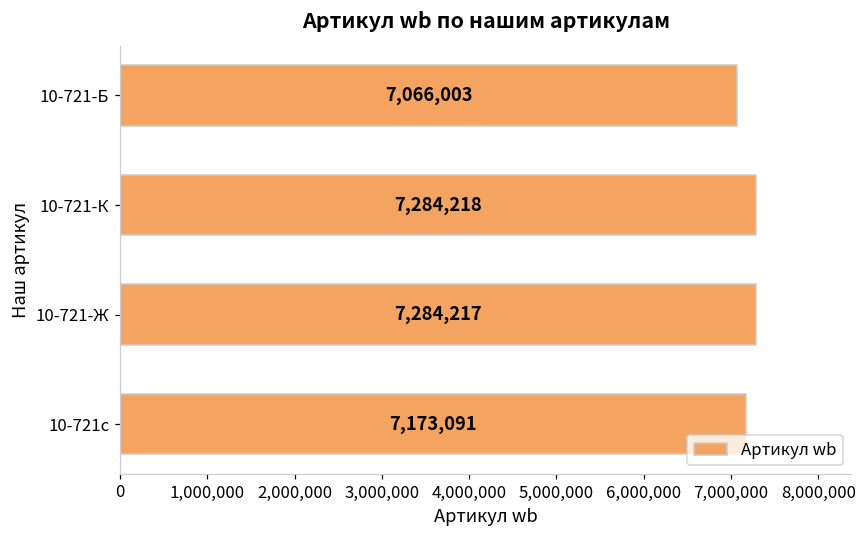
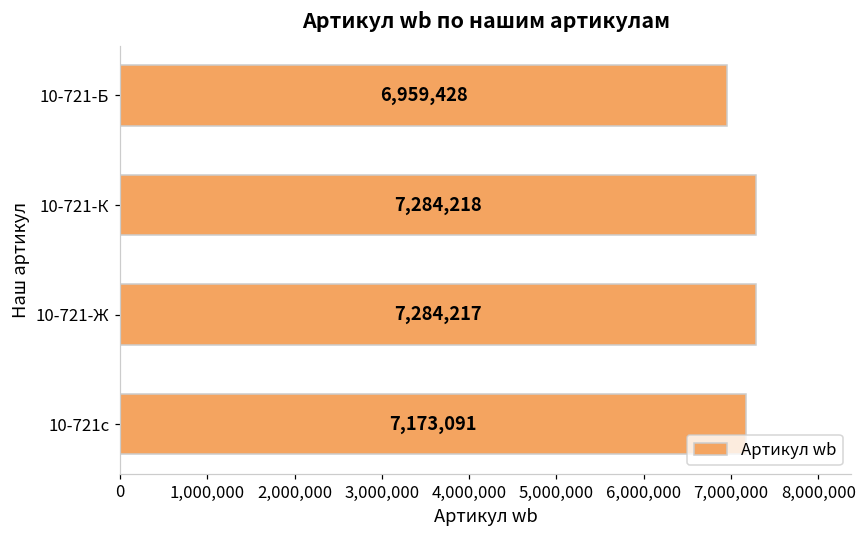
  {
-   "10-721-Б": "7,066,003",
+   "10-721-Б": "6,959,428",
    "10-721-К": "7,284,218",
    "10-721-Ж": "7,284,217",
    "10-721с": "7,173,091"
  }
